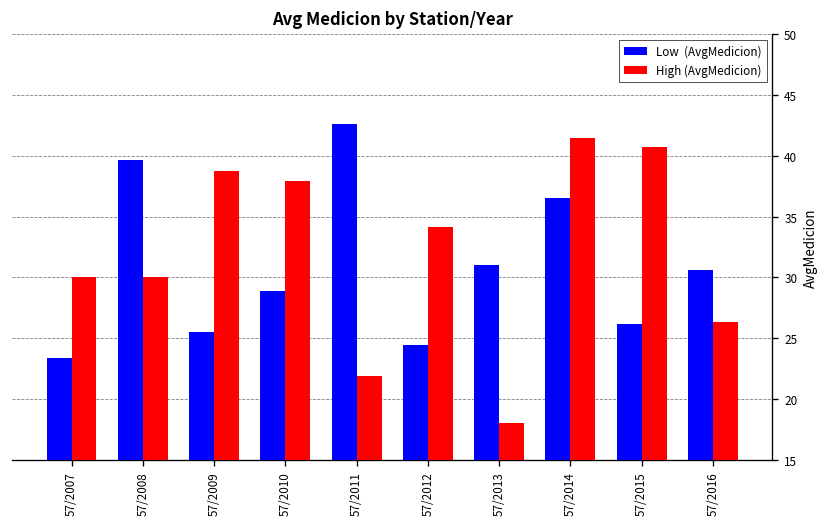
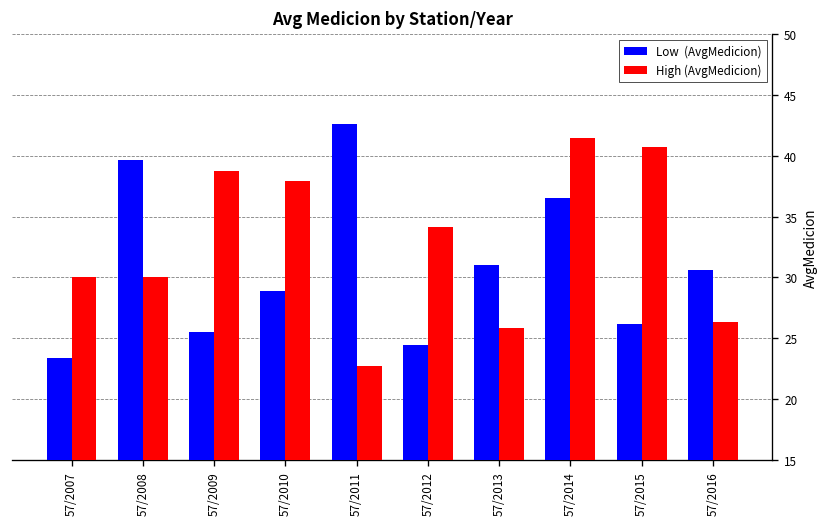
  {
    "Low (AvgMedicion)": {
      "57/2007": 23.4,
      "57/2008": 39.7,
      "57/2009": 25.5,
      "57/2010": 28.9,
      "57/2011": 42.6,
      "57/2012": 24.5,
      "57/2013": 31.0,
      "57/2014": 36.5,
      "57/2015": 26.1,
      "57/2016": 30.6
    },
    "High (AvgMedicion)": {
      "57/2007": 30.0,
      "57/2008": 30.1,
      "57/2009": 38.7,
      "57/2010": 38.0,
-     "57/2011": 21.9,
+     "57/2011": 22.7,
      "57/2012": 34.1,
-     "57/2013": 18.0,
+     "57/2013": 25.9,
      "57/2014": 41.5,
      "57/2015": 40.8,
      "57/2016": 26.3
    }
  }
